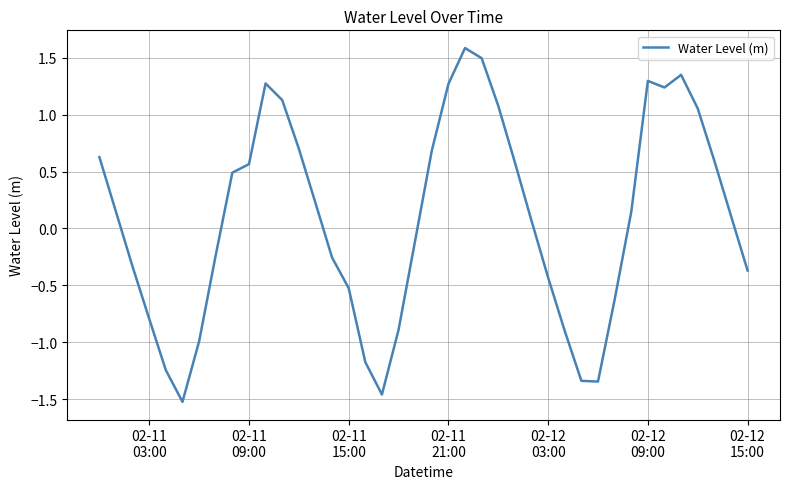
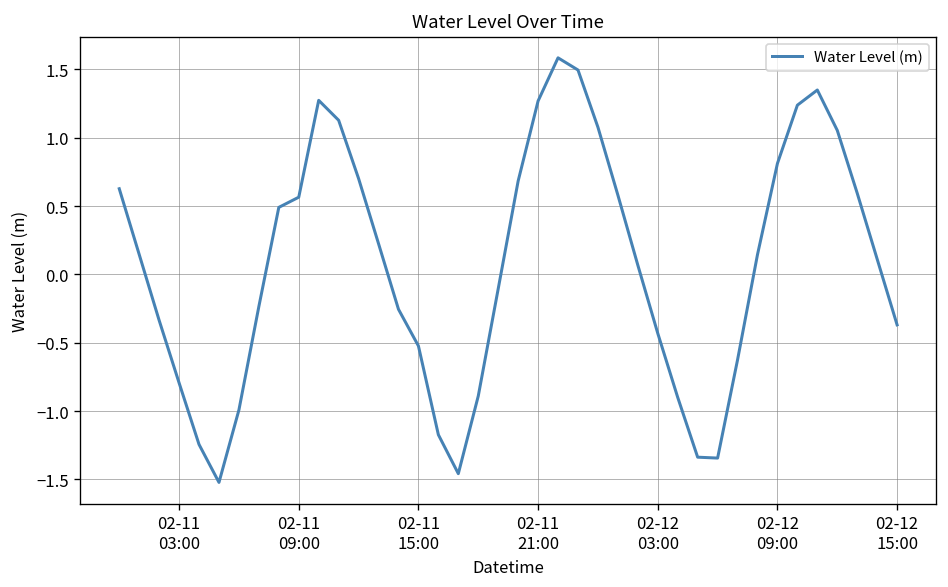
  {
    "02-11 03:00": -0.79,
    "02-11 09:00": 0.56,
    "02-11 15:00": -0.52,
    "02-11 21:00": 1.27,
    "02-12 03:00": -0.43,
-   "02-12 09:00": 1.30,
+   "02-12 09:00": 0.81,
    "02-12 15:00": -0.37
  }
